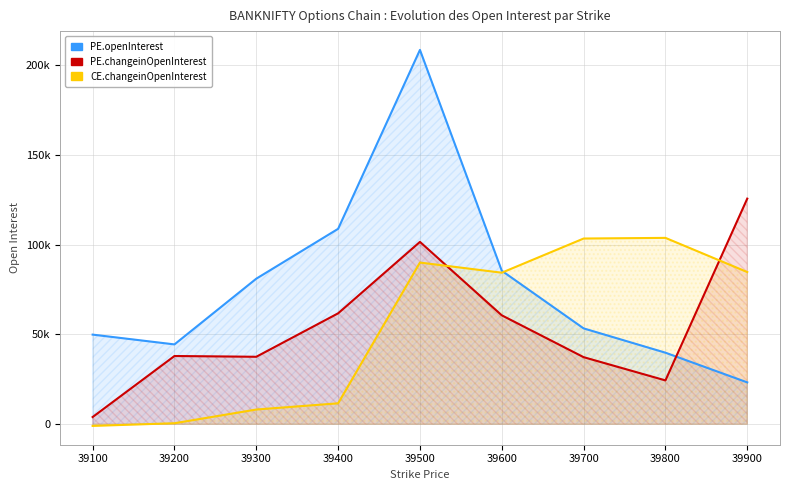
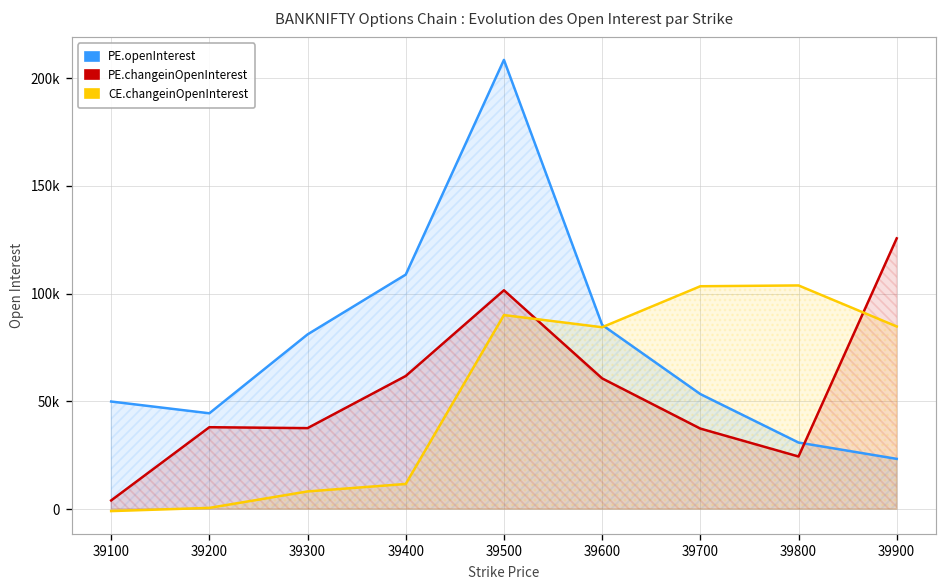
  {
    "PE.openInterest": {
      "39100": 50000,
      "39200": 44000,
      "39300": 81000,
      "39400": 109000,
      "39500": 208000,
      "39700": 53000,
-     "39800": 40000,
+     "39800": 31000,
      "39900": 23000
    },
    "PE.changeinOpenInterest": {
      "39100": 4000,
      "39200": 38000,
      "39300": 38000,
      "39400": 62000,
      "39500": 102000,
      "39600": 61000,
      "39700": 37000,
      "39800": 24000,
      "39900": 126000
    }
  }
